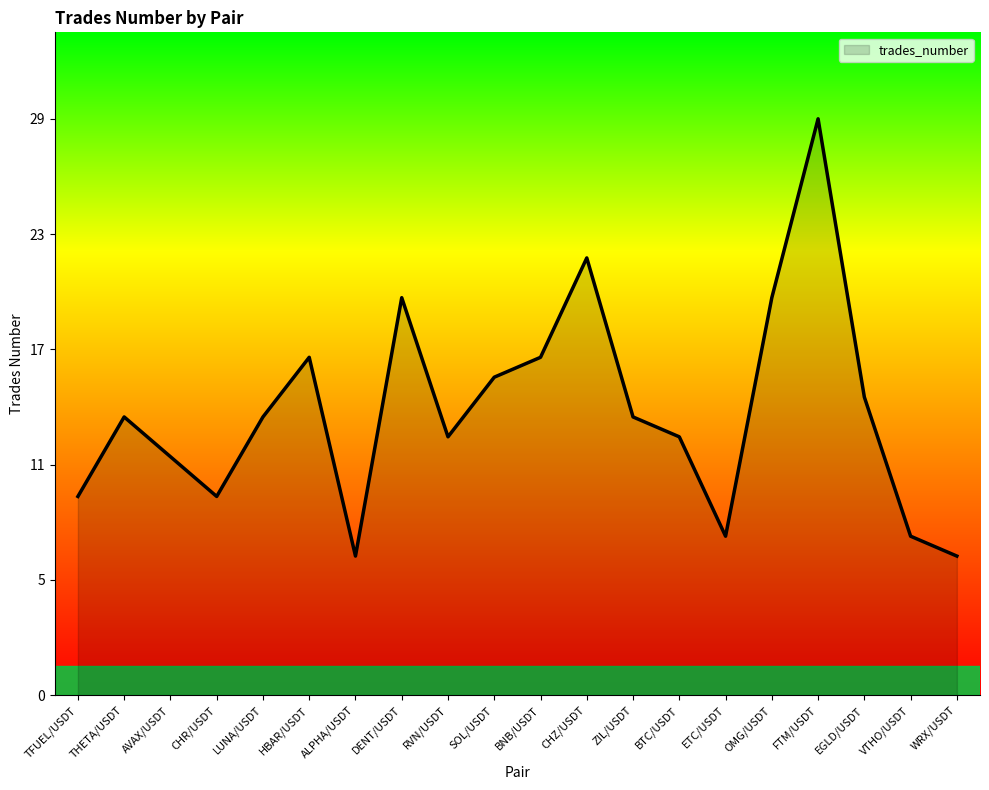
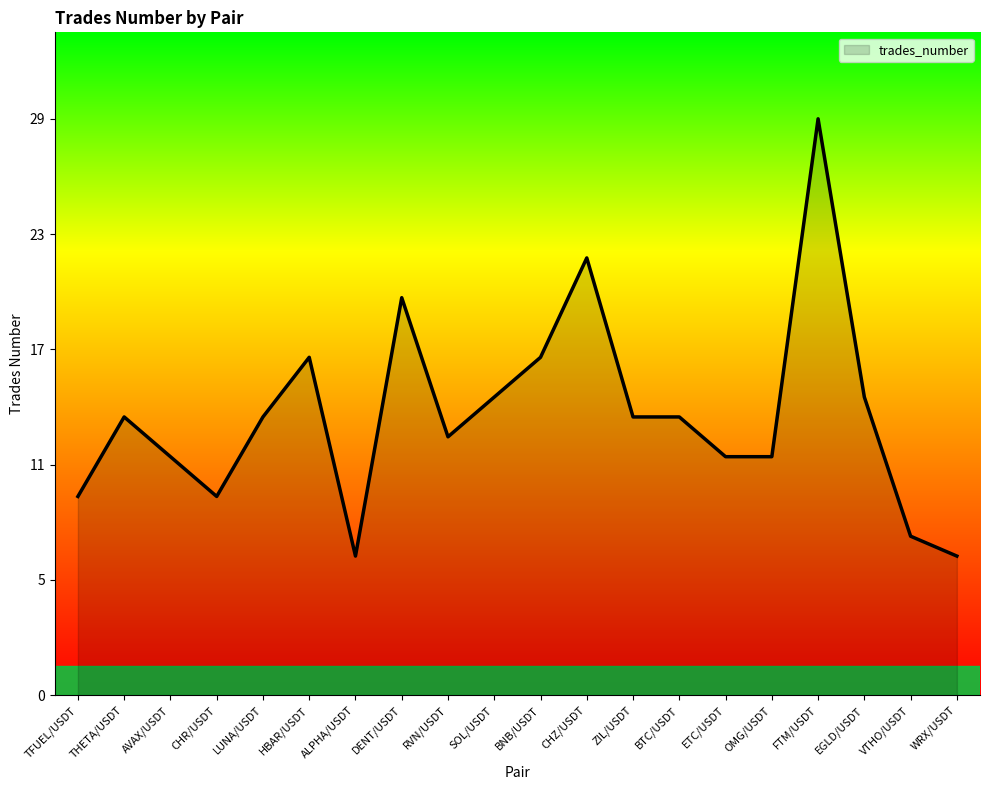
  {
    "TFUEL/USDT": 10,
    "THETA/USDT": 14,
    "AVAX/USDT": 12,
    "CHR/USDT": 10,
    "LUNA/USDT": 14,
    "HBAR/USDT": 17,
    "ALPHA/USDT": 7,
    "DENT/USDT": 20,
    "RVN/USDT": 13,
-   "SOL/USDT": 16,
+   "SOL/USDT": 15,
    "BNB/USDT": 17,
    "CHZ/USDT": 22,
    "ZIL/USDT": 14,
-   "BTC/USDT": 13,
-   "ETC/USDT": 8,
-   "OMG/USDT": 20,
+   "BTC/USDT": 14,
+   "ETC/USDT": 12,
+   "OMG/USDT": 12,
    "FTM/USDT": 29,
    "EGLD/USDT": 15,
    "VTHO/USDT": 8,
    "WRX/USDT": 7
  }
